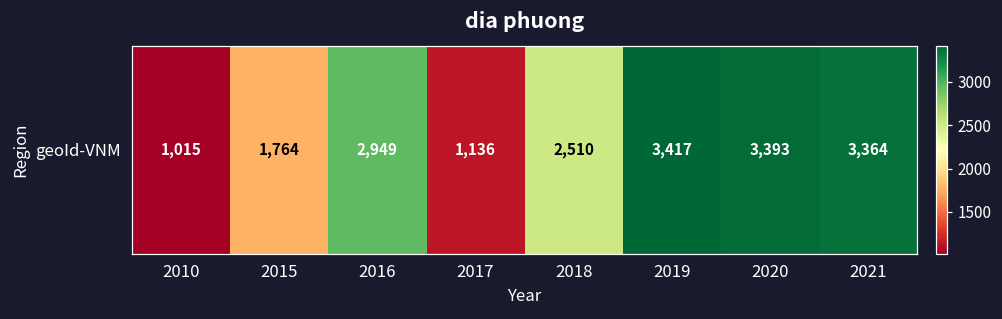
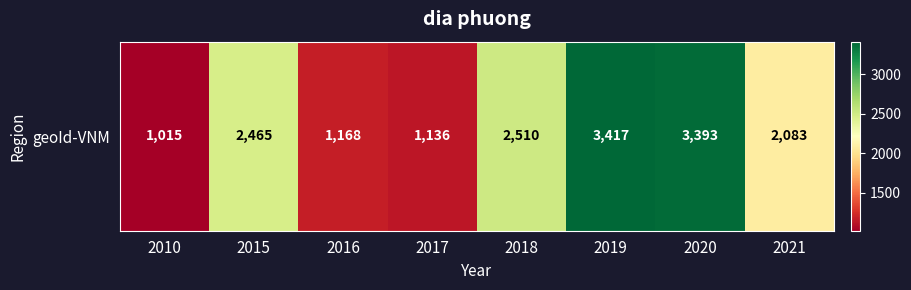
  {
    "geoId-VNM": {
      "2010": "1,015",
-     "2015": "1,764",
-     "2016": "2,949",
+     "2015": "2,465",
+     "2016": "1,168",
      "2017": "1,136",
      "2018": "2,510",
      "2019": "3,417",
      "2020": "3,393",
-     "2021": "3,364"
+     "2021": "2,083"
    }
  }
